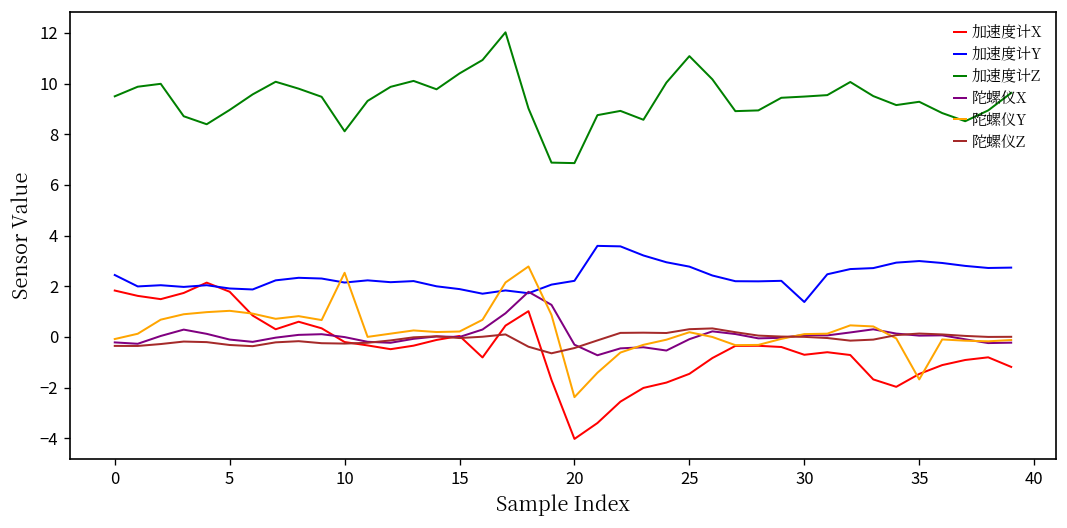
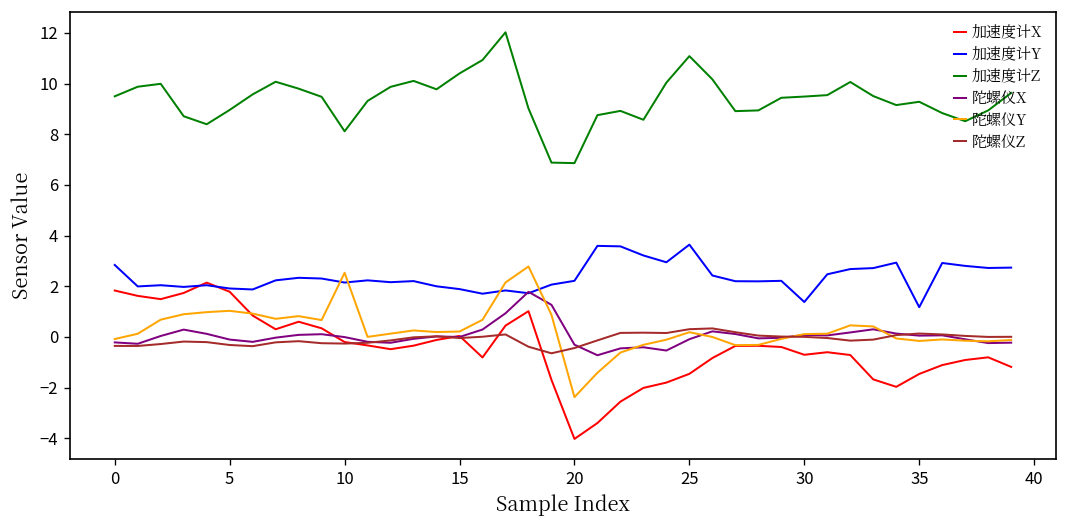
  {
    "加速度计X": {
      "0": 1.8,
      "5": 1.8,
      "20": -4.0,
      "25": -1.5,
      "30": -0.7,
      "35": -1.5
    },
    "加速度计Y": {
-     "0": 2.4,
+     "0": 2.8,
      "5": 1.9,
      "10": 2.1,
      "15": 1.9,
      "20": 2.2,
-     "25": 2.8,
+     "25": 3.6,
      "30": 1.4,
-     "35": 3.0
+     "35": 1.2
    },
    "加速度计Z": {
      "0": 9.5,
      "5": 9.0,
      "10": 8.1,
      "15": 10.4,
      "20": 6.9,
      "25": 11.1,
      "30": 9.5,
      "35": 9.3
    },
    "陀螺仪X": {
      "0": -0.2,
      "5": -0.1,
      "10": 0.0,
      "20": -0.3,
      "25": -0.1
    },
    "陀螺仪Y": {
      "0": -0.1,
      "5": 1.0,
      "10": 2.5,
      "15": 0.2,
      "20": -2.4,
-     "35": -1.7
+     "35": -0.2
    },
    "陀螺仪Z": {
      "0": -0.4,
      "5": -0.3,
      "20": -0.4
    }
  }
